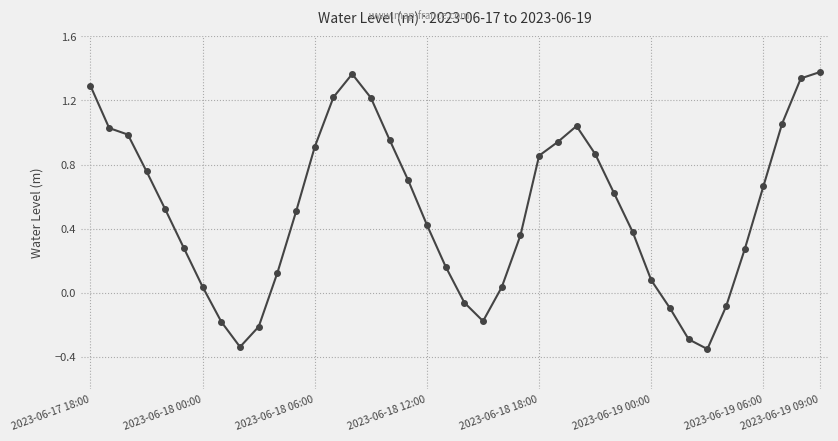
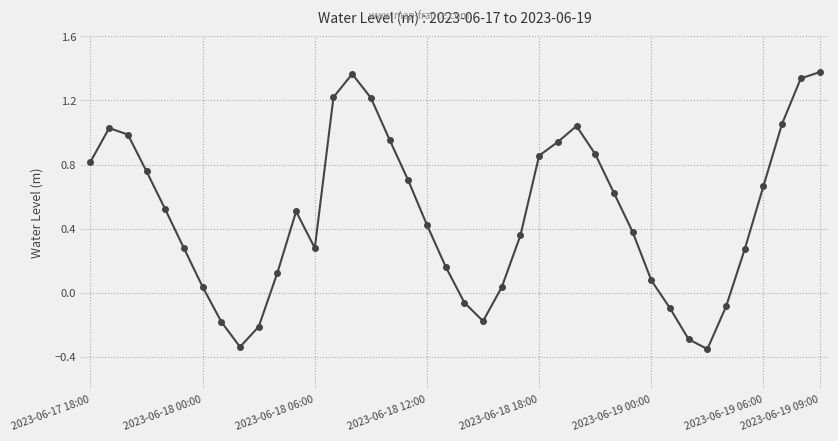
  {
-   "2023-06-17 18:00": 1.29,
+   "2023-06-17 18:00": 0.82,
    "2023-06-18 00:00": 0.04,
-   "2023-06-18 06:00": 0.91,
+   "2023-06-18 06:00": 0.28,
    "2023-06-18 12:00": 0.42,
    "2023-06-18 18:00": 0.86,
    "2023-06-19 00:00": 0.08,
    "2023-06-19 06:00": 0.67,
    "2023-06-19 09:00": 1.38
  }
